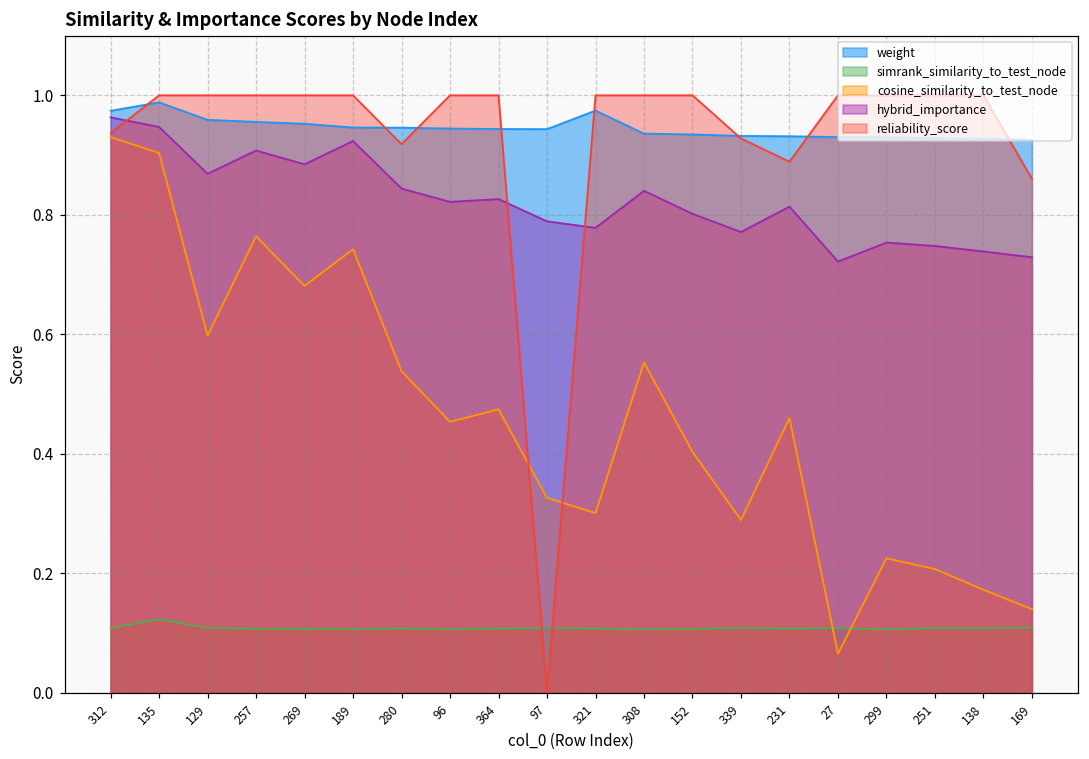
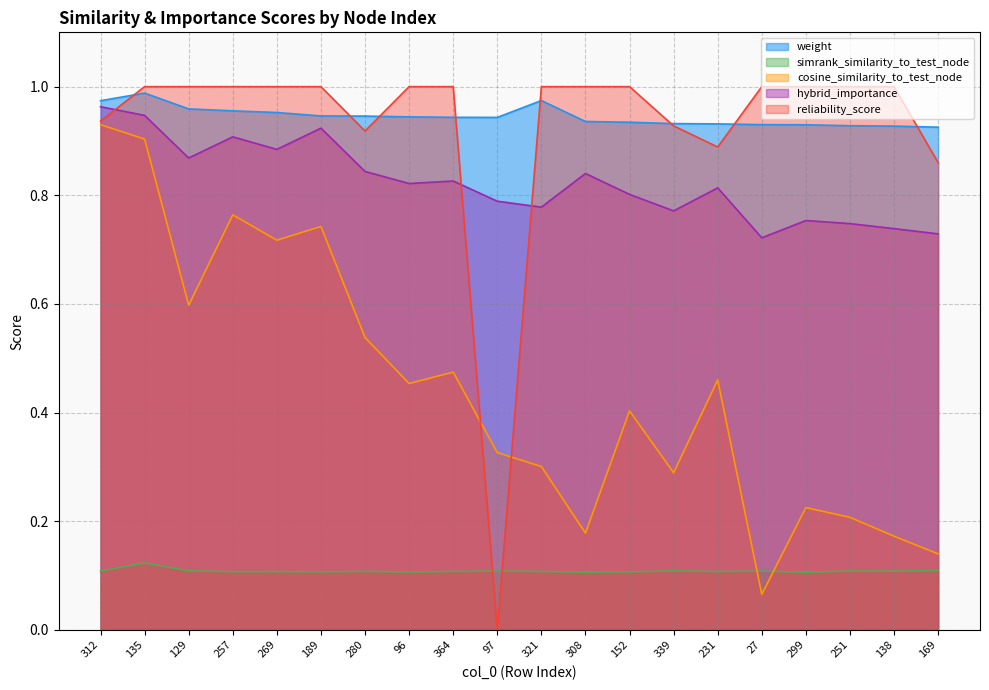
  {
    "weight": {
      "312": 0.97,
      "135": 0.99,
      "129": 0.96,
      "257": 0.96,
      "269": 0.95,
      "189": 0.95,
      "280": 0.95,
      "96": 0.94,
      "364": 0.94,
      "97": 0.94,
      "321": 0.97,
      "308": 0.94,
      "152": 0.93,
      "231": 0.93,
      "27": 0.93,
      "299": 0.93,
      "251": 0.93,
      "138": 0.93,
      "169": 0.93
    },
    "simrank_similarity_to_test_node": {
      "312": 0.11,
      "135": 0.12,
      "129": 0.11,
      "257": 0.11,
      "269": 0.11,
      "189": 0.11,
      "280": 0.11,
      "96": 0.11,
      "364": 0.11,
      "97": 0.11,
      "321": 0.11,
      "308": 0.11,
      "152": 0.11,
      "339": 0.11,
      "231": 0.11,
      "27": 0.11,
      "299": 0.11,
      "251": 0.11,
      "138": 0.11,
      "169": 0.11
    },
    "cosine_similarity_to_test_node": {
      "312": 0.93,
      "135": 0.90,
      "129": 0.60,
      "257": 0.76,
-     "269": 0.68,
+     "269": 0.72,
      "189": 0.74,
      "280": 0.54,
      "96": 0.45,
      "364": 0.47,
      "97": 0.33,
      "321": 0.30,
-     "308": 0.55,
+     "308": 0.18,
      "152": 0.40,
      "339": 0.29,
      "231": 0.46,
      "27": 0.07,
      "299": 0.23,
      "251": 0.21,
      "138": 0.17,
      "169": 0.14
    },
    "hybrid_importance": {
      "312": 0.96,
      "135": 0.95,
      "129": 0.87,
      "257": 0.91,
      "269": 0.88,
      "189": 0.92,
      "280": 0.84,
      "96": 0.82,
      "364": 0.83,
      "97": 0.79,
      "321": 0.78,
      "308": 0.84,
      "152": 0.80,
      "339": 0.77,
      "231": 0.81,
      "27": 0.72,
      "299": 0.75,
      "251": 0.75,
      "138": 0.74,
      "169": 0.73
    },
    "reliability_score": {
      "312": 0.94,
      "135": 1.00,
      "129": 1.00,
      "257": 1.00,
      "269": 1.00,
      "189": 1.00,
      "280": 0.92,
      "96": 1.00,
      "364": 1.00,
      "97": 0.00,
      "321": 1.00,
      "308": 1.00,
      "152": 1.00,
      "231": 0.89,
      "169": 0.86
    }
  }
